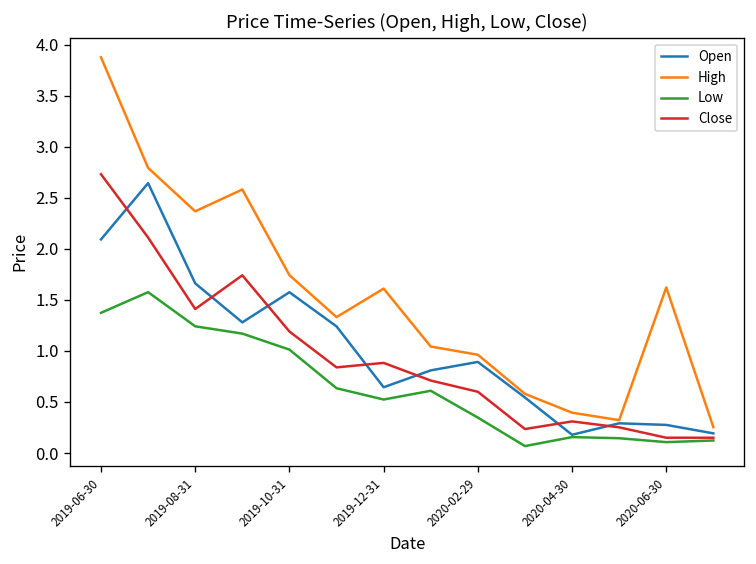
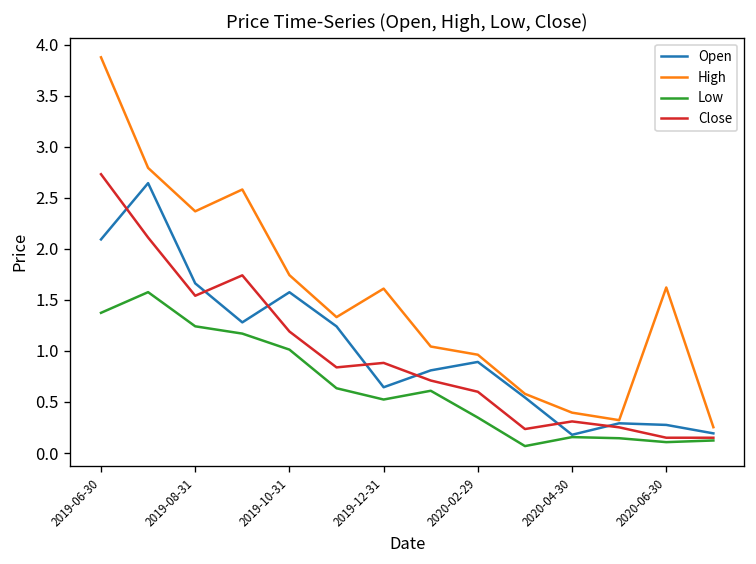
  {
    "Open": {
      "2019-06-30": 2.1,
      "2019-08-31": 1.7,
      "2019-10-31": 1.6,
      "2019-12-31": 0.6,
      "2020-02-29": 0.9,
      "2020-06-30": 0.3
    },
    "High": {
      "2019-06-30": 3.9,
      "2019-08-31": 2.4,
      "2019-10-31": 1.7,
      "2019-12-31": 1.6,
      "2020-02-29": 1.0,
      "2020-04-30": 0.4,
      "2020-06-30": 1.6
    },
    "Low": {
      "2019-06-30": 1.4,
      "2019-08-31": 1.2,
      "2019-10-31": 1.0,
      "2019-12-31": 0.5,
      "2020-02-29": 0.3,
      "2020-06-30": 0.1
    },
    "Close": {
      "2019-06-30": 2.7,
-     "2019-08-31": 1.4,
+     "2019-08-31": 1.5,
      "2019-10-31": 1.2,
      "2019-12-31": 0.9,
      "2020-02-29": 0.6,
      "2020-04-30": 0.3,
      "2020-06-30": 0.2
    }
  }
